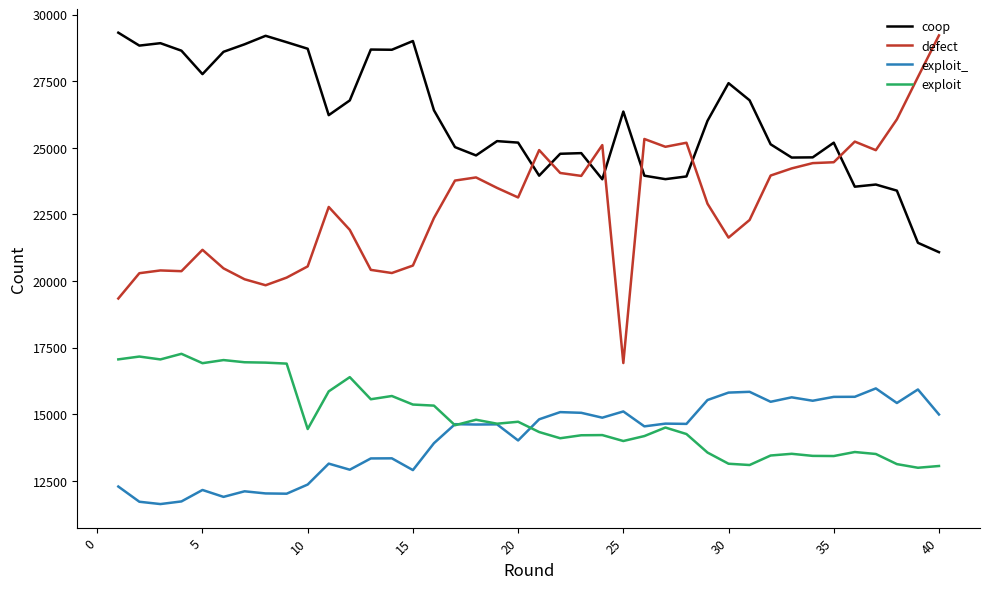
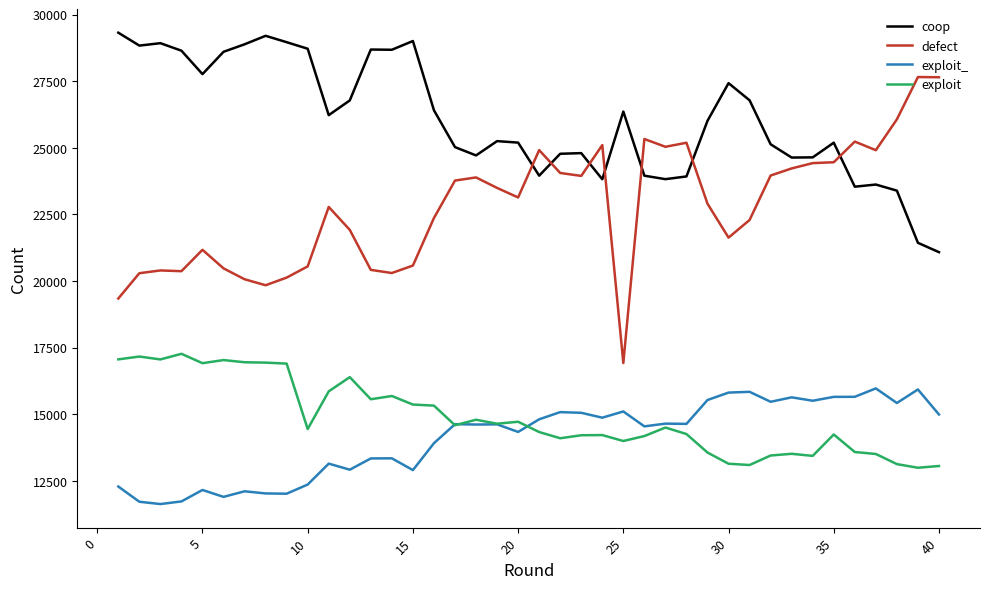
  {
    "coop": {
      "5": 27800,
      "10": 28700,
      "15": 29000,
      "20": 25200,
      "25": 26400,
      "30": 27400,
      "35": 25200,
      "40": 21100
    },
    "defect": {
      "5": 21200,
      "10": 20500,
      "15": 20600,
      "20": 23100,
      "25": 16900,
      "30": 21600,
      "35": 24500,
-     "40": 29200
+     "40": 27600
    },
    "exploit_": {
      "5": 12200,
      "10": 12400,
      "15": 12900,
-     "20": 14000,
+     "20": 14300,
      "25": 15100,
      "30": 15800,
      "35": 15600,
      "40": 15000
    },
    "exploit": {
      "5": 16900,
      "10": 14400,
      "15": 15400,
      "20": 14700,
      "25": 14000,
      "30": 13100,
-     "35": 13400,
+     "35": 14200,
      "40": 13100
    }
  }
